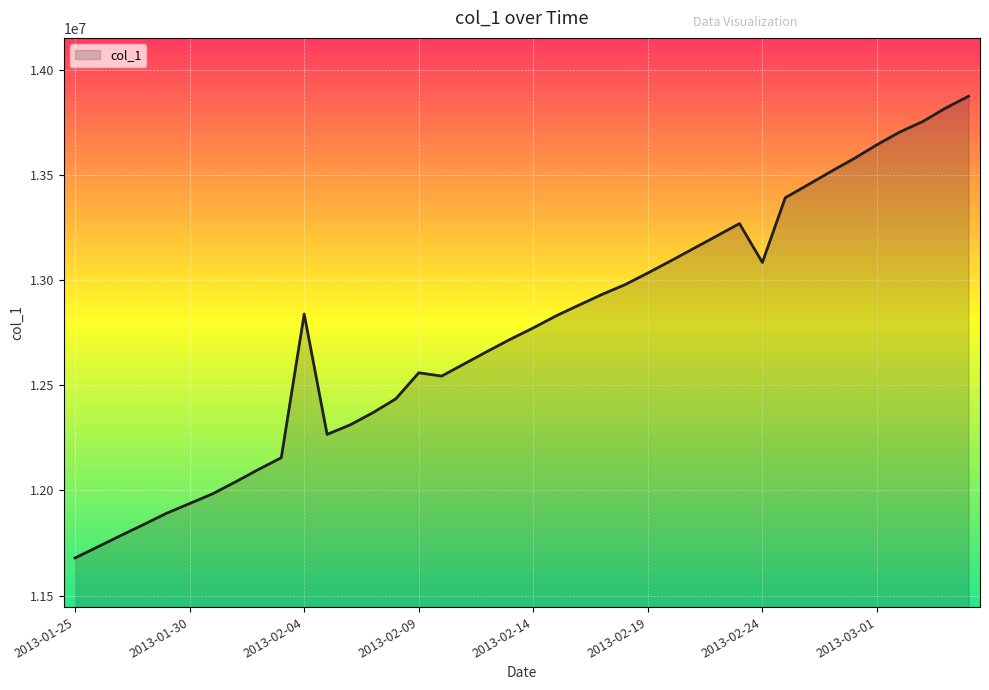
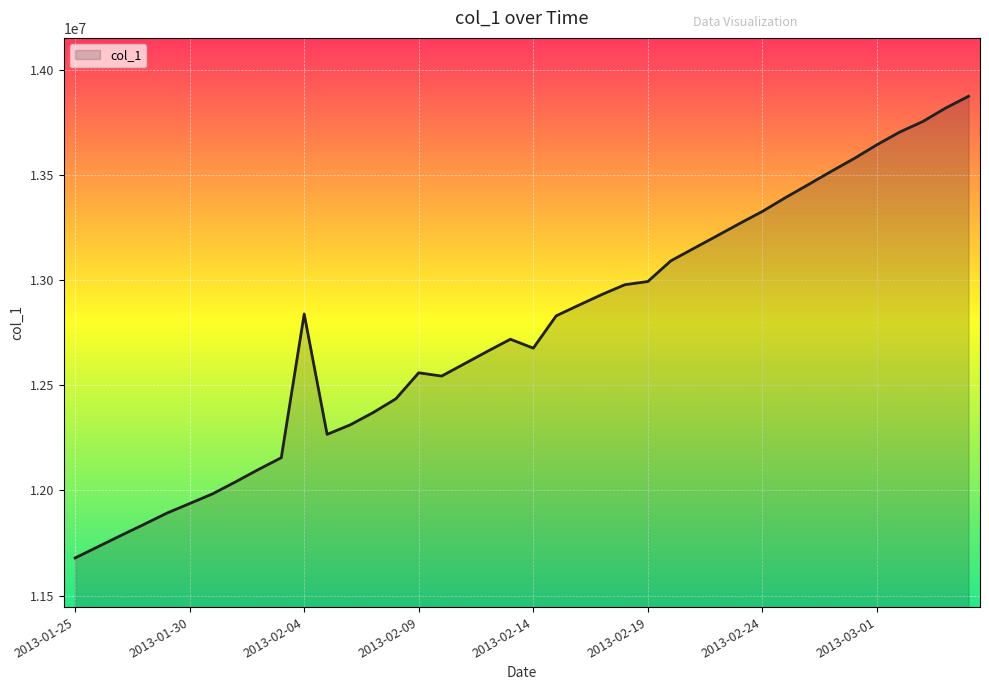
  {
    "2013-01-25": 11680000,
    "2013-01-30": 11940000,
    "2013-02-04": 12840000,
    "2013-02-09": 12560000,
-   "2013-02-14": 12770000,
-   "2013-02-19": 13030000,
-   "2013-02-24": 13080000,
+   "2013-02-14": 12680000,
+   "2013-02-19": 12990000,
+   "2013-02-24": 13330000,
    "2013-03-01": 13640000
  }
